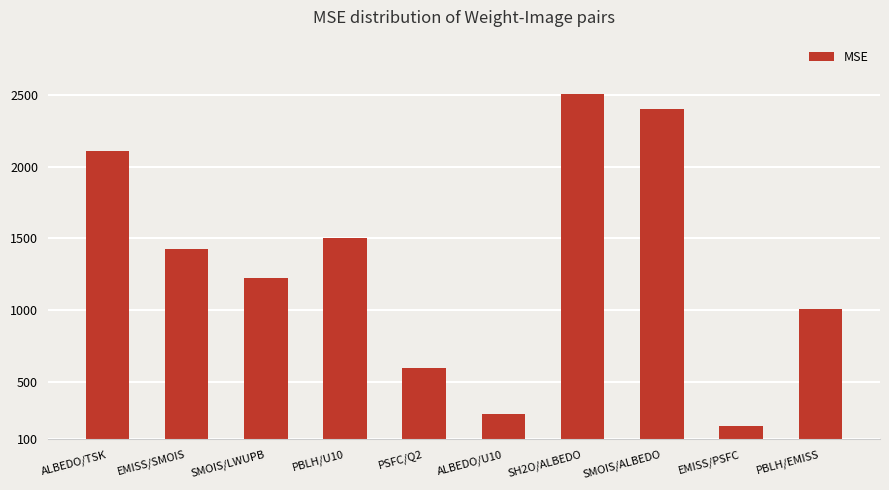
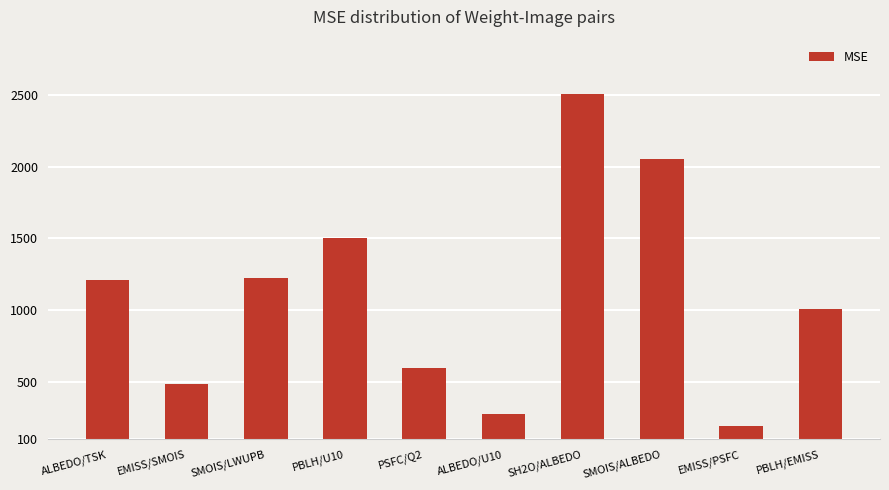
  {
-   "ALBEDO/TSK": 2110,
-   "EMISS/SMOIS": 1420,
+   "ALBEDO/TSK": 1210,
+   "EMISS/SMOIS": 490,
    "SMOIS/LWUPB": 1220,
    "PBLH/U10": 1500,
    "PSFC/Q2": 600,
    "ALBEDO/U10": 280,
    "SH2O/ALBEDO": 2510,
-   "SMOIS/ALBEDO": 2400,
+   "SMOIS/ALBEDO": 2050,
    "EMISS/PSFC": 190,
    "PBLH/EMISS": 1010
  }
